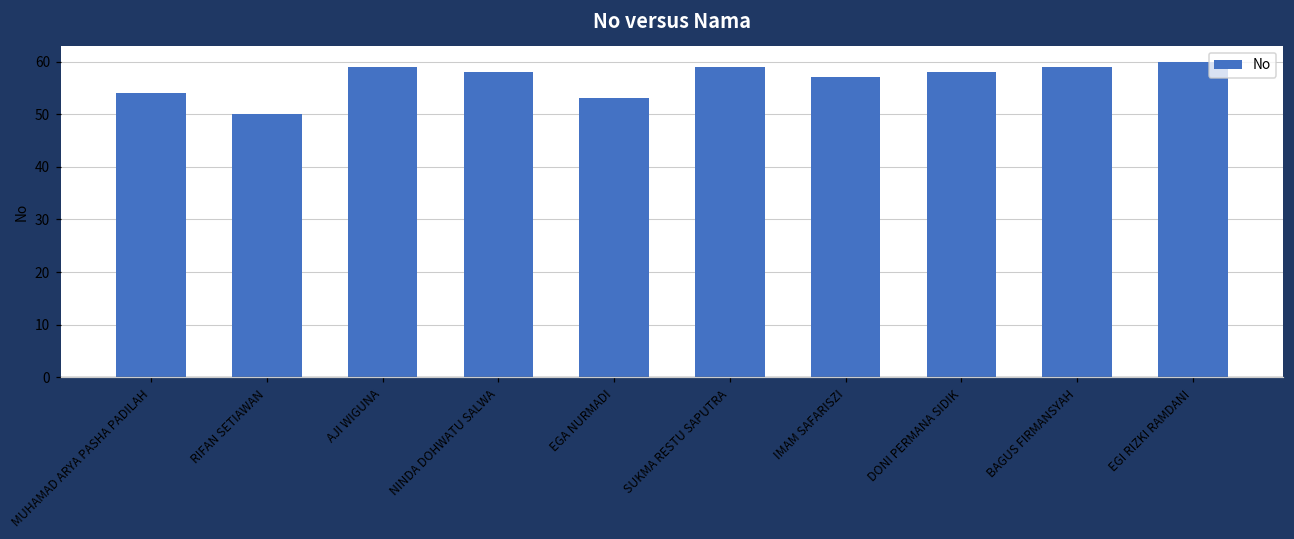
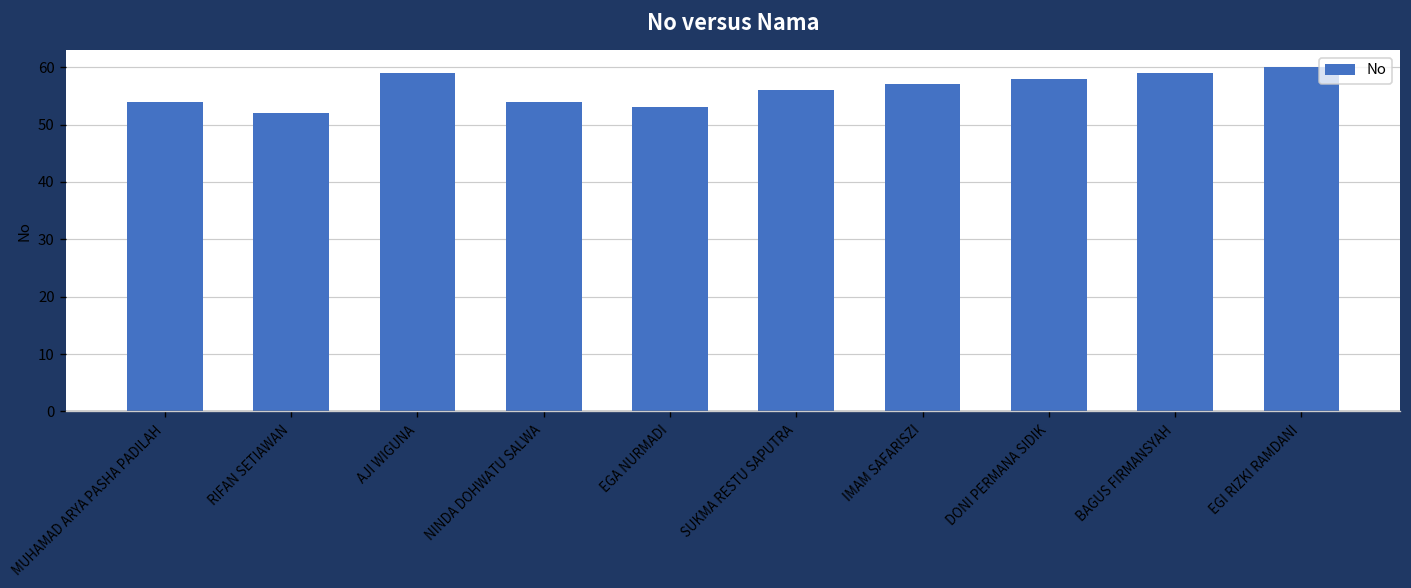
  {
    "MUHAMAD ARYA PASHA PADILAH": 54,
-   "RIFAN SETIAWAN": 50,
+   "RIFAN SETIAWAN": 52,
    "AJI WIGUNA": 59,
-   "NINDA DOHWATU SALWA": 58,
+   "NINDA DOHWATU SALWA": 54,
    "EGA NURMADI": 53,
-   "SUKMA RESTU SAPUTRA": 59,
+   "SUKMA RESTU SAPUTRA": 56,
    "IMAM SAFARISZI": 57,
    "DONI PERMANA SIDIK": 58,
    "BAGUS FIRMANSYAH": 59,
    "EGI RIZKI RAMDANI": 60
  }
